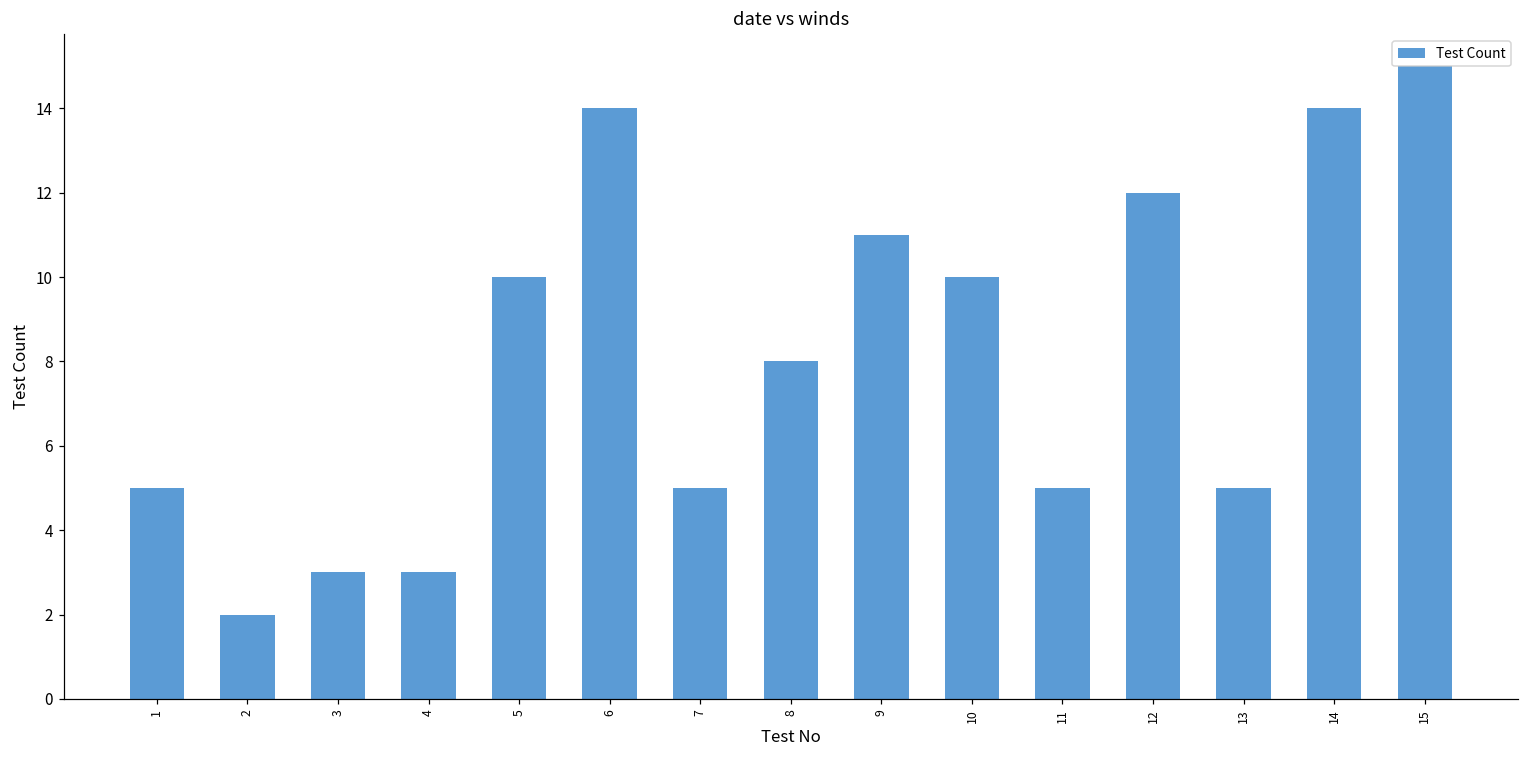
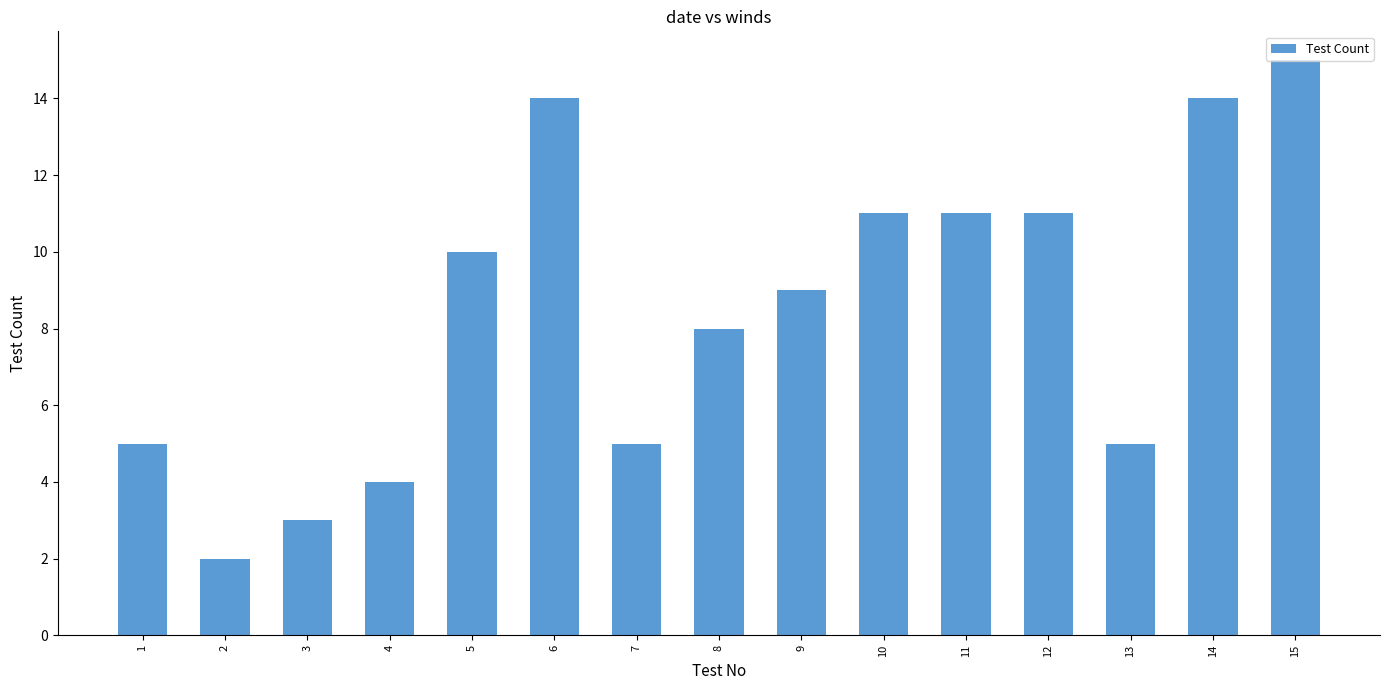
  {
    "1": 5,
    "2": 2,
    "3": 3,
-   "4": 3,
+   "4": 4,
    "5": 10,
    "6": 14,
    "7": 5,
    "8": 8,
-   "9": 11,
-   "10": 10,
-   "11": 5,
-   "12": 12,
+   "9": 9,
+   "10": 11,
+   "11": 11,
+   "12": 11,
    "13": 5,
    "14": 14
  }
